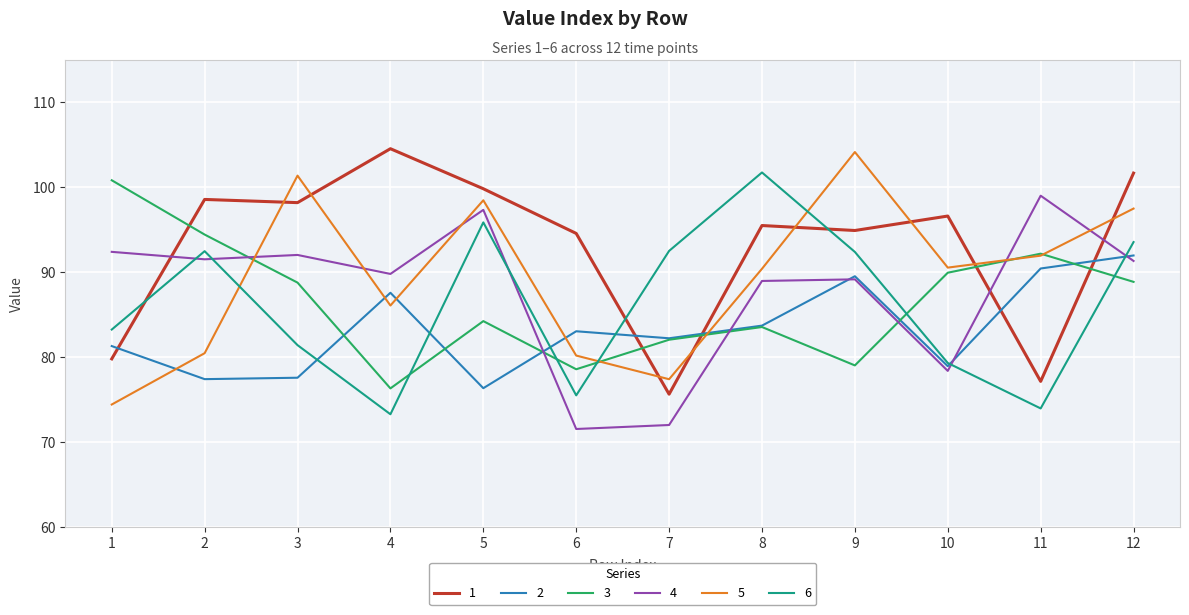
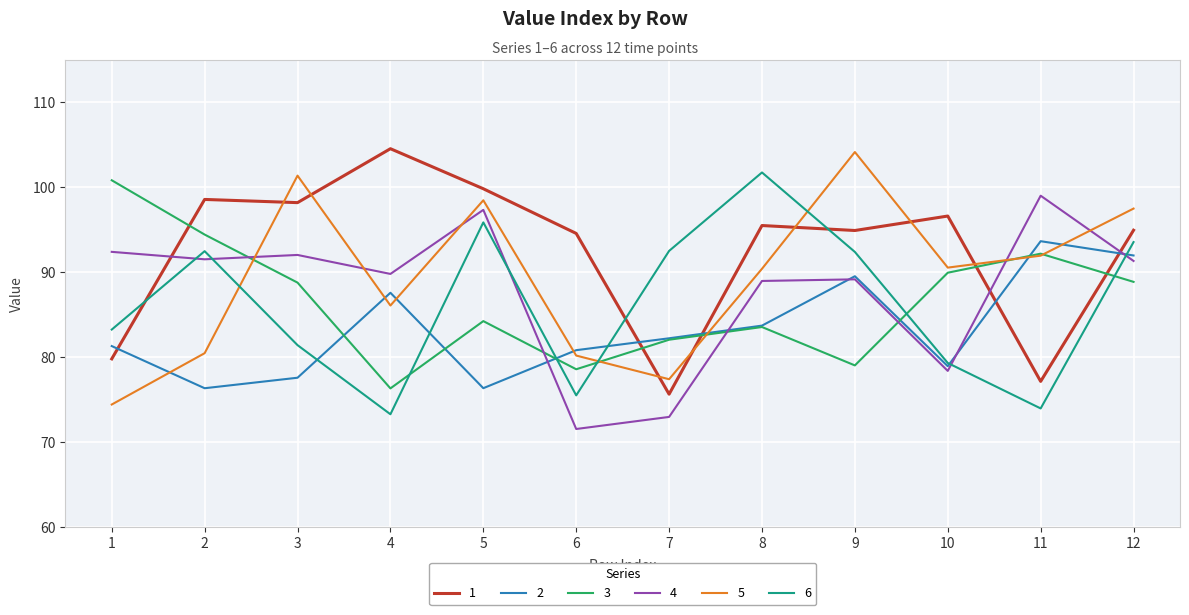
  {
    "1": {
      "1": 80,
      "2": 99,
      "3": 98,
      "4": 105,
      "5": 100,
      "6": 95,
      "7": 76,
      "8": 96,
      "9": 95,
      "10": 97,
      "11": 77,
-     "12": 102
+     "12": 95
    },
    "2": {
      "1": 81,
-     "2": 77,
+     "2": 76,
      "3": 78,
      "4": 88,
      "5": 76,
-     "6": 83,
+     "6": 81,
      "9": 90,
      "10": 79,
-     "11": 90,
+     "11": 94,
      "12": 92
    },
    "4": {
      "1": 92,
      "2": 92,
      "3": 92,
      "4": 90,
      "5": 97,
      "6": 72,
-     "7": 72,
+     "7": 73,
      "8": 89,
      "9": 89,
      "10": 78,
      "11": 99,
      "12": 91
    },
    "5": {
      "1": 74,
      "2": 80,
      "3": 101,
      "4": 86,
      "5": 98,
      "6": 80,
      "7": 77,
      "8": 90,
      "9": 104,
      "10": 91,
      "12": 98
    }
  }
